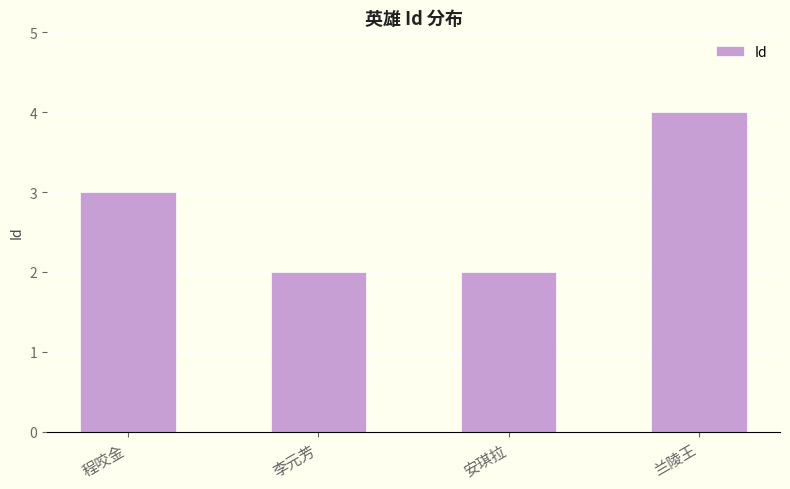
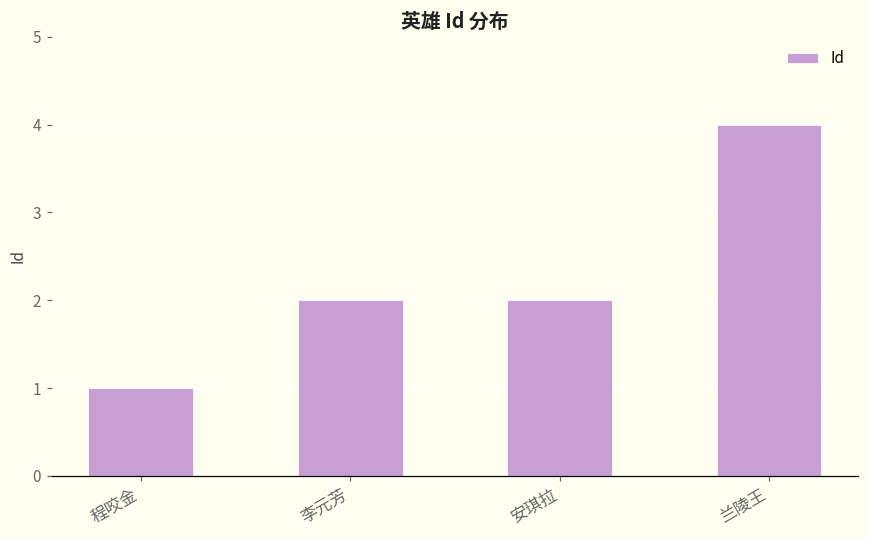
  {
-   "程咬金": 3,
+   "程咬金": 1,
    "李元芳": 2,
    "安琪拉": 2,
    "兰陵王": 4
  }
